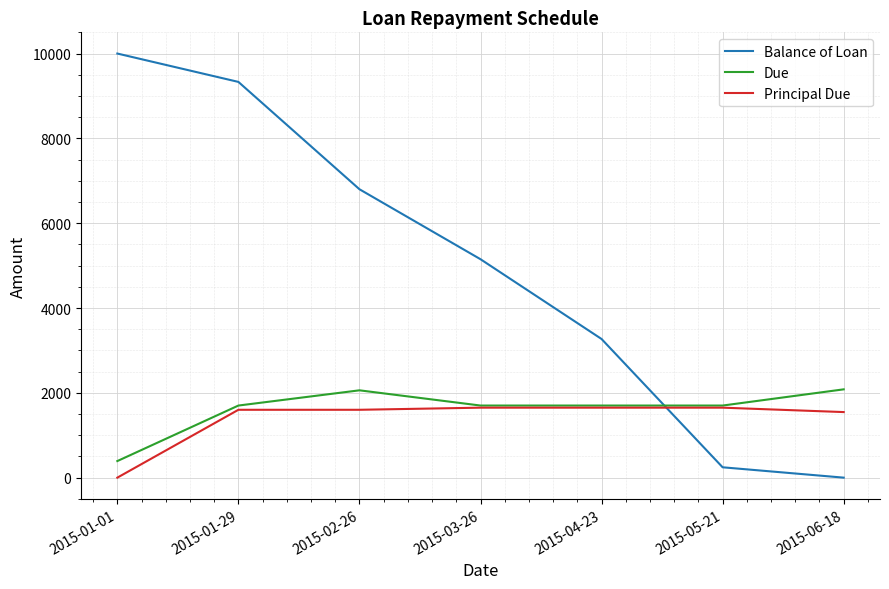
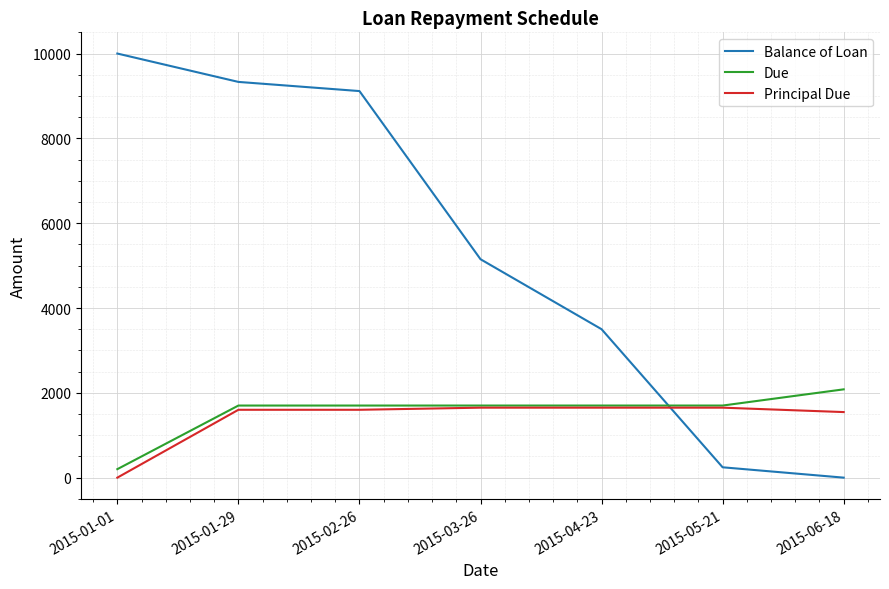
  {
    "Balance of Loan": {
      "2015-01-01": 10000,
      "2015-01-29": 9300,
-     "2015-02-26": 6800,
+     "2015-02-26": 9100,
      "2015-03-26": 5200,
-     "2015-04-23": 3300,
+     "2015-04-23": 3500,
      "2015-05-21": 200,
      "2015-06-18": 0
    },
    "Due": {
-     "2015-01-01": 400,
+     "2015-01-01": 200,
      "2015-01-29": 1700,
-     "2015-02-26": 2100,
+     "2015-02-26": 1700,
      "2015-06-18": 2100
    },
    "Principal Due": {
      "2015-01-01": 0,
      "2015-01-29": 1600,
      "2015-02-26": 1600,
      "2015-06-18": 1500
    }
  }
